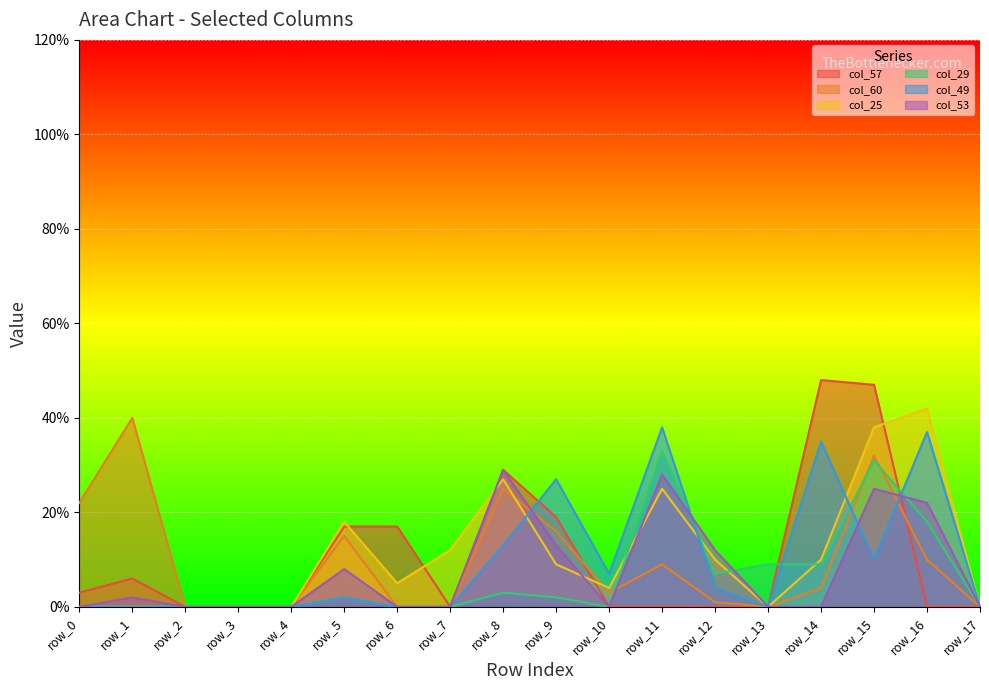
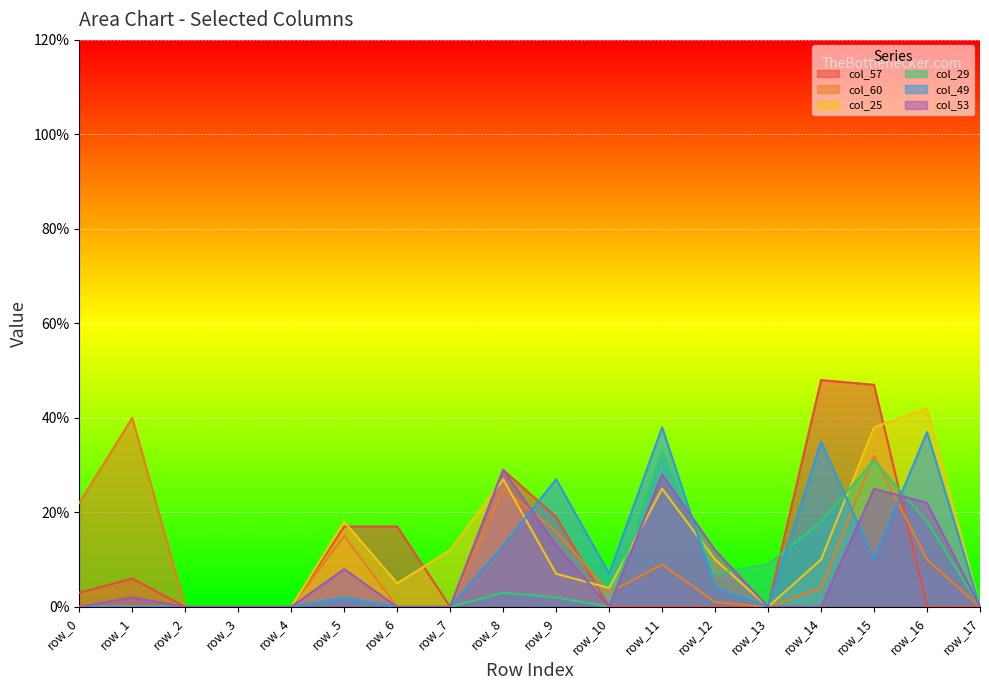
  {
    "col_25": {
      "row_5": "18%",
      "row_6": "5%",
      "row_7": "12%",
      "row_8": "27%",
-     "row_9": "9%",
+     "row_9": "7%",
      "row_10": "4%",
      "row_11": "25%",
      "row_12": "10%",
      "row_14": "10%",
      "row_15": "38%",
      "row_16": "42%"
    },
    "col_29": {
      "row_8": "3%",
      "row_9": "2%",
      "row_11": "33%",
      "row_12": "7%",
      "row_13": "9%",
-     "row_14": "9%",
+     "row_14": "18%",
      "row_15": "31%",
      "row_16": "18%"
    },
    "col_49": {
      "row_8": "13%",
      "row_9": "27%",
      "row_10": "7%",
      "row_11": "38%",
      "row_12": "4%",
      "row_14": "35%",
      "row_15": "10%",
      "row_16": "37%"
    },
    "col_53": {
      "row_1": "2%",
      "row_5": "8%",
      "row_9": "13%",
      "row_11": "28%",
      "row_12": "12%",
      "row_14": "0%",
      "row_15": "25%",
      "row_16": "22%"
    }
  }
